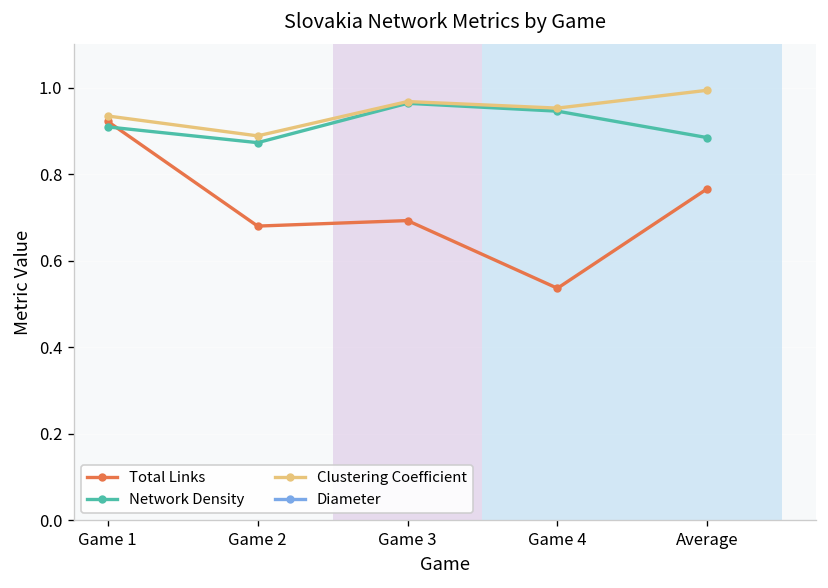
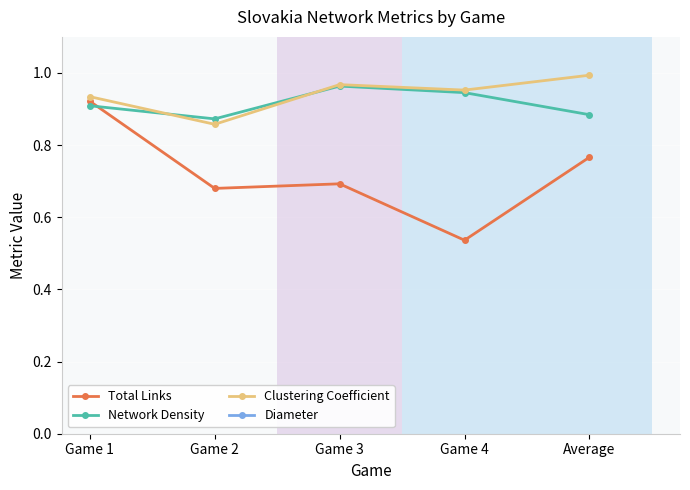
  {
    "Total Links": {
      "Game 1": 0.92,
      "Game 2": 0.68,
      "Game 3": 0.69,
      "Game 4": 0.54,
      "Average": 0.77
    },
    "Network Density": {
      "Game 1": 0.91,
      "Game 2": 0.87,
      "Average": 0.88
    },
    "Clustering Coefficient": {
      "Game 1": 0.93,
-     "Game 2": 0.89,
+     "Game 2": 0.86,
      "Average": 0.99
    }
  }
